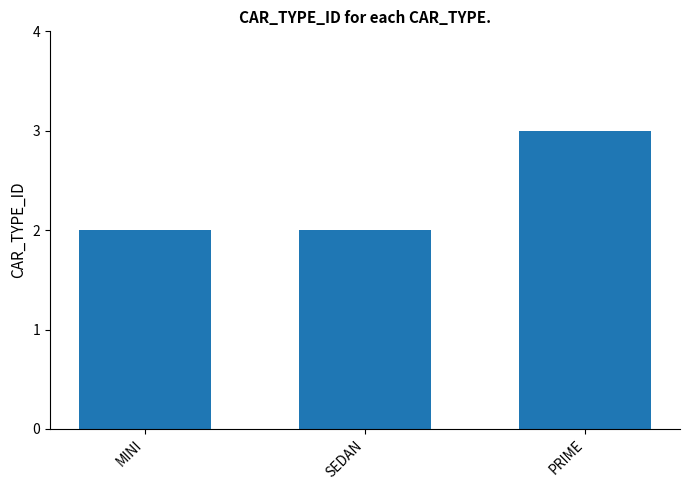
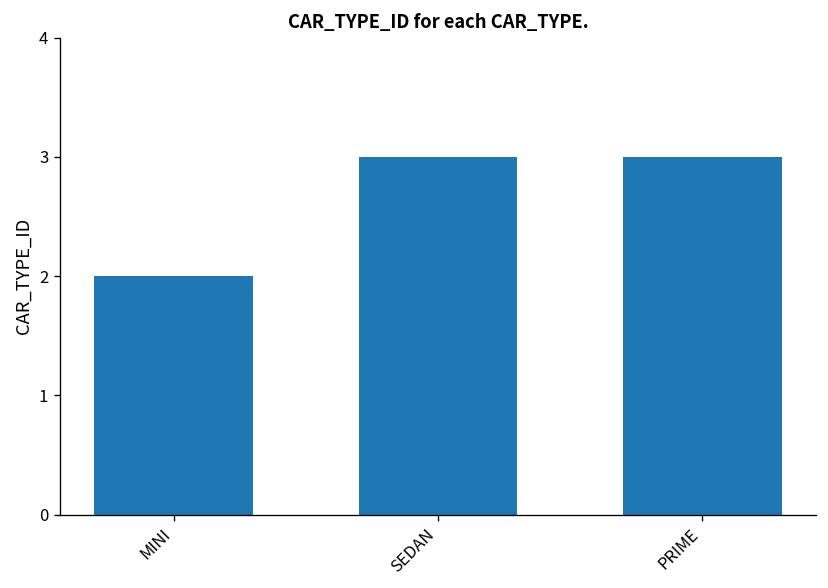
  {
    "MINI": 2,
-   "SEDAN": 2,
+   "SEDAN": 3,
    "PRIME": 3
  }
